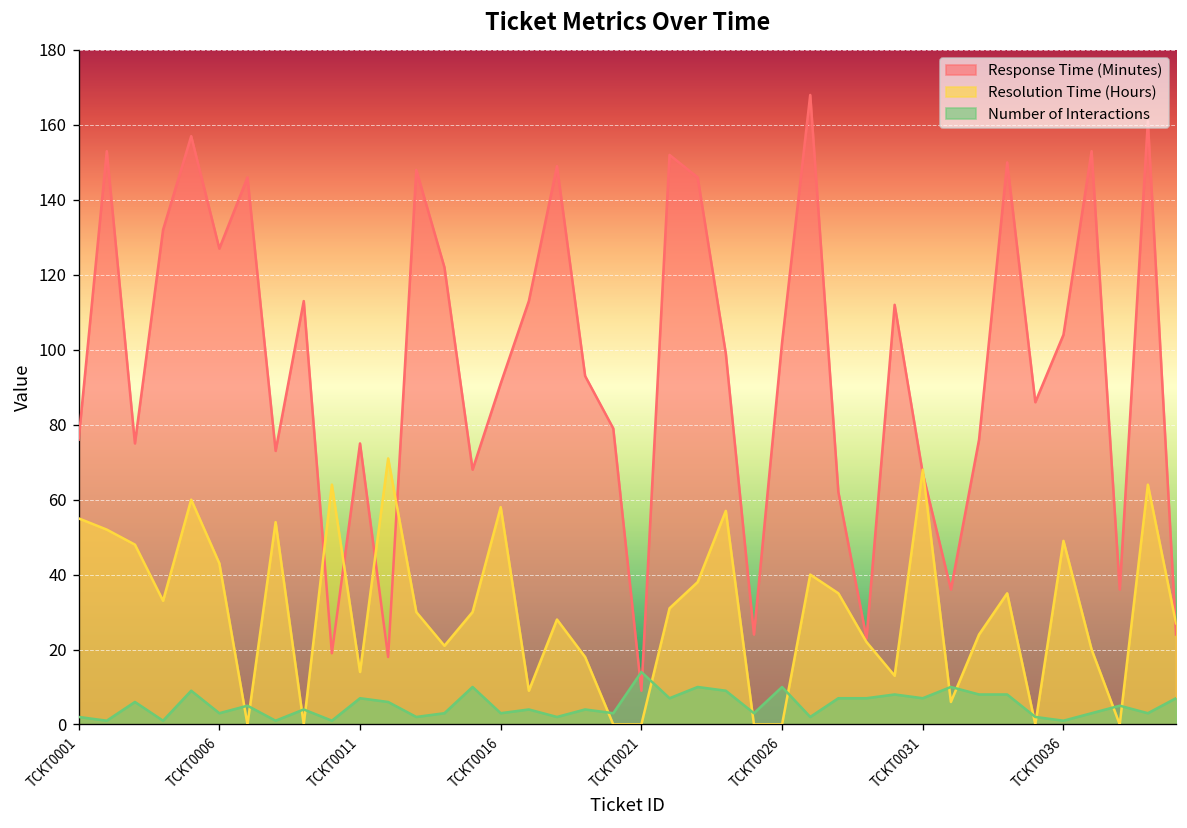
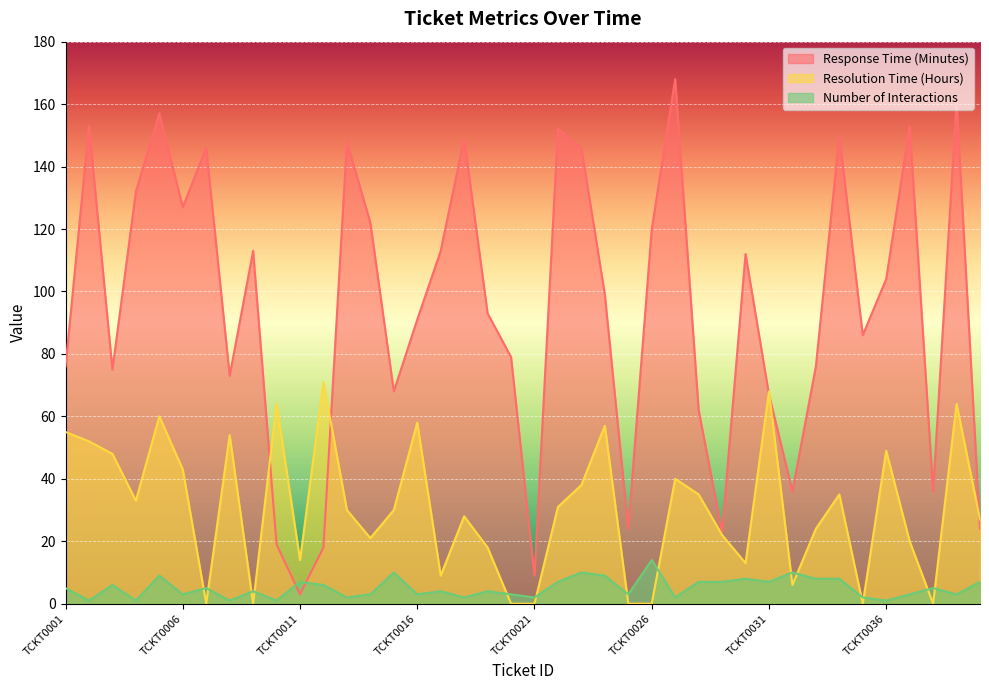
  {
    "Response Time (Minutes)": {
      "TCKT0001": 76,
      "TCKT0006": 127,
-     "TCKT0011": 75,
+     "TCKT0011": 3,
      "TCKT0016": 91,
      "TCKT0021": 9,
-     "TCKT0026": 102,
+     "TCKT0026": 120,
      "TCKT0031": 67,
      "TCKT0036": 104
    },
    "Resolution Time (Hours)": {
      "TCKT0001": 55,
      "TCKT0006": 43,
      "TCKT0011": 14,
      "TCKT0016": 58,
      "TCKT0021": 0,
      "TCKT0026": 0,
      "TCKT0031": 68,
      "TCKT0036": 49
    },
    "Number of Interactions": {
-     "TCKT0001": 2,
+     "TCKT0001": 5,
      "TCKT0006": 3,
      "TCKT0011": 7,
      "TCKT0016": 3,
-     "TCKT0021": 14,
-     "TCKT0026": 10,
+     "TCKT0021": 2,
+     "TCKT0026": 14,
      "TCKT0031": 7,
      "TCKT0036": 1
    }
  }
